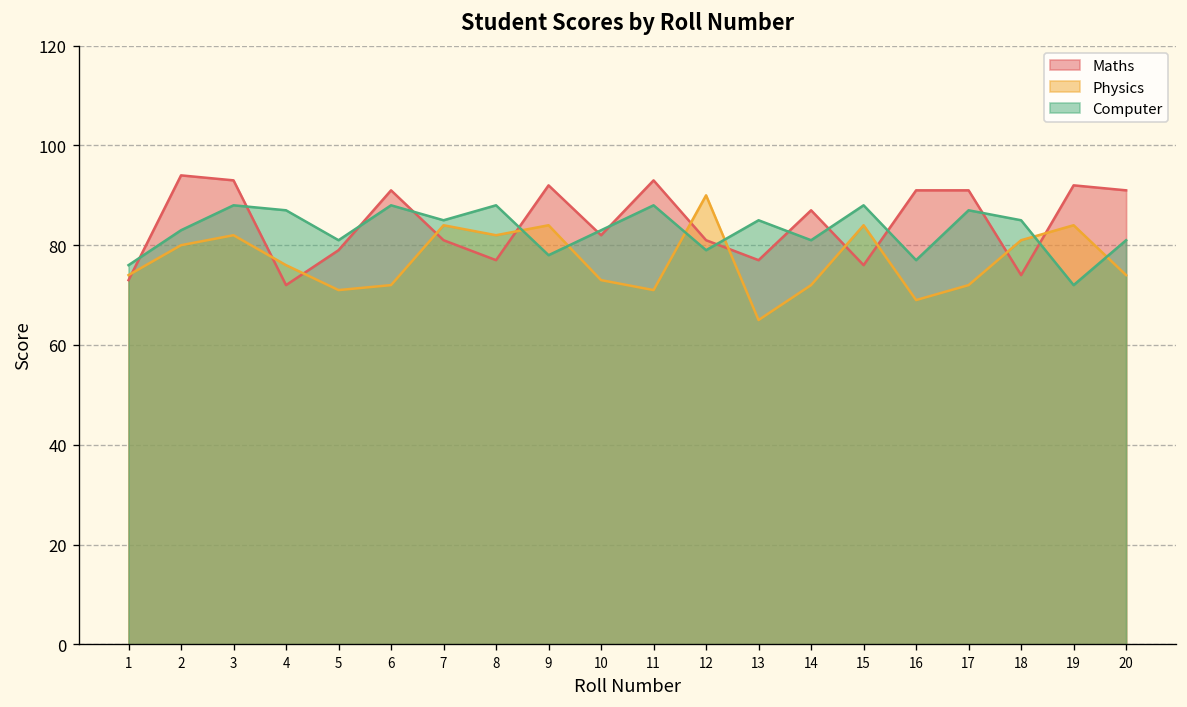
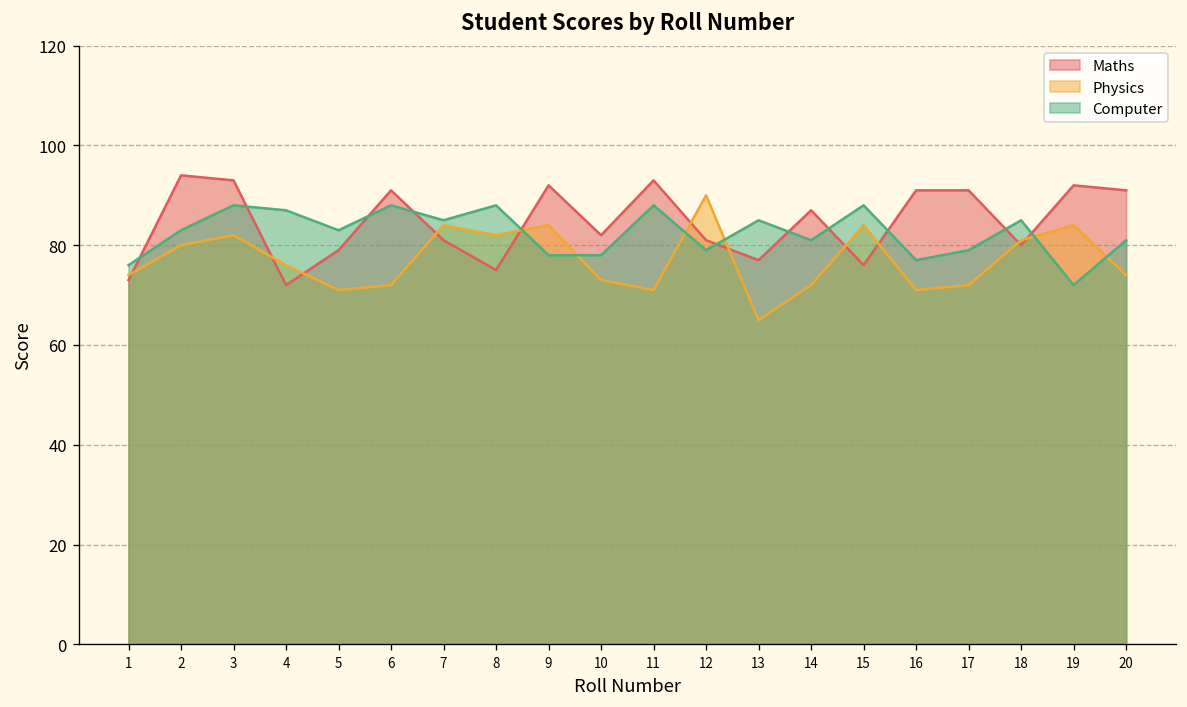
  {
    "Maths": {
      "1": 73,
      "2": 94,
      "3": 93,
      "4": 72,
      "5": 79,
      "6": 91,
      "7": 81,
-     "8": 77,
+     "8": 75,
      "9": 92,
      "10": 82,
      "11": 93,
      "12": 81,
      "13": 77,
      "14": 87,
      "15": 76,
      "16": 91,
      "17": 91,
-     "18": 74,
+     "18": 80,
      "19": 92,
      "20": 91
    },
    "Physics": {
      "1": 74,
      "2": 80,
      "3": 82,
      "4": 76,
      "5": 71,
      "6": 72,
      "7": 84,
      "8": 82,
      "9": 84,
      "10": 73,
      "11": 71,
      "12": 90,
      "13": 65,
      "14": 72,
      "15": 84,
-     "16": 69,
+     "16": 71,
      "17": 72,
      "18": 81,
      "19": 84,
      "20": 74
    },
    "Computer": {
      "1": 76,
      "2": 83,
      "3": 88,
      "4": 87,
-     "5": 81,
+     "5": 83,
      "6": 88,
      "7": 85,
      "8": 88,
      "9": 78,
-     "10": 83,
+     "10": 78,
      "11": 88,
      "12": 79,
      "13": 85,
      "14": 81,
      "15": 88,
      "16": 77,
-     "17": 87,
+     "17": 79,
      "18": 85,
      "19": 72,
      "20": 81
    }
  }
